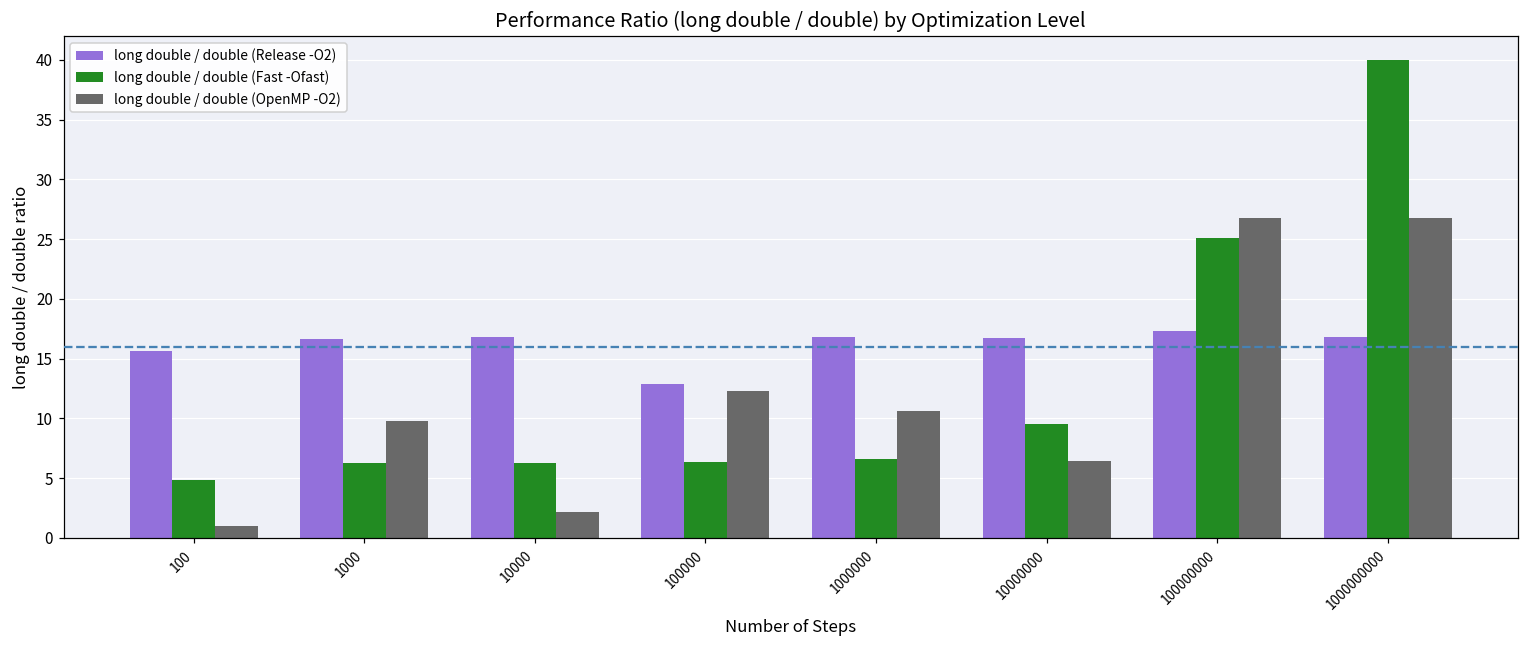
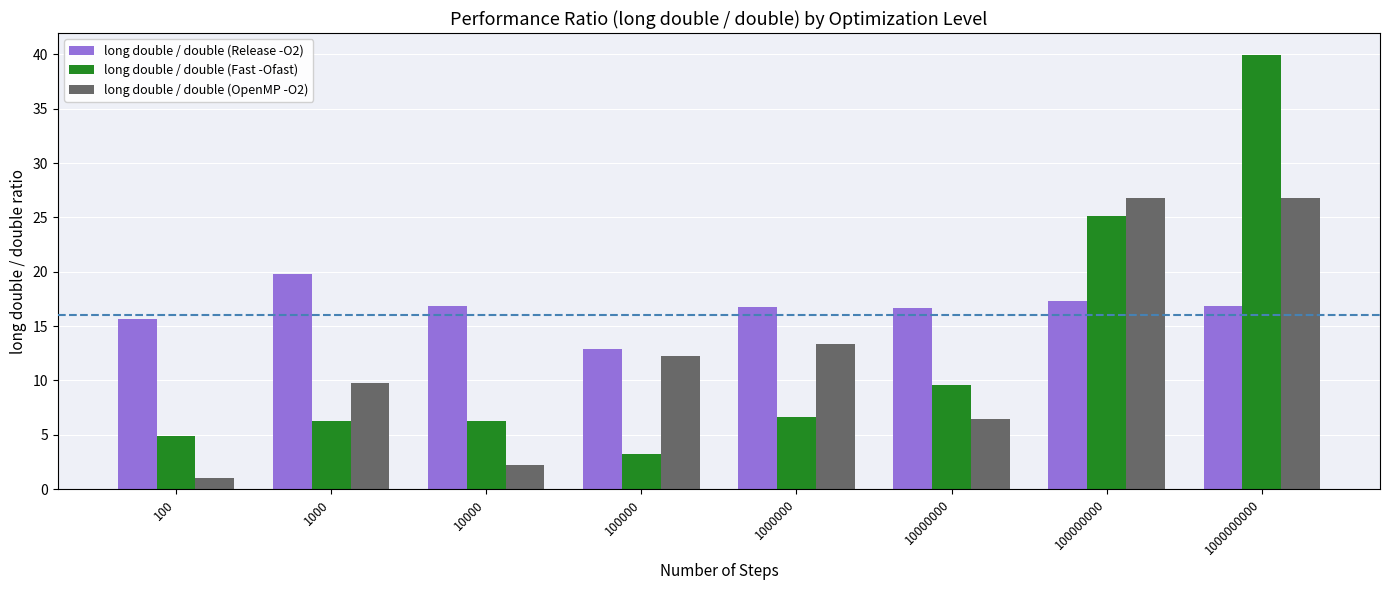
  {
    "long double / double (Release -O2)": {
      "100": 15.6,
-     "1000": 16.6,
+     "1000": 19.8,
      "10000": 16.8,
      "100000": 12.9,
      "1000000": 16.8,
      "10000000": 16.7,
      "100000000": 17.3,
      "1000000000": 16.8
    },
    "long double / double (Fast -Ofast)": {
      "100": 4.9,
      "1000": 6.3,
      "10000": 6.3,
-     "100000": 6.3,
+     "100000": 3.2,
      "1000000": 6.6,
      "10000000": 9.6,
      "100000000": 25.1,
      "1000000000": 40.0
    },
    "long double / double (OpenMP -O2)": {
      "100": 1.0,
      "1000": 9.7,
      "10000": 2.2,
      "100000": 12.3,
-     "1000000": 10.7,
+     "1000000": 13.3,
      "10000000": 6.4,
      "100000000": 26.8,
      "1000000000": 26.8
    }
  }
